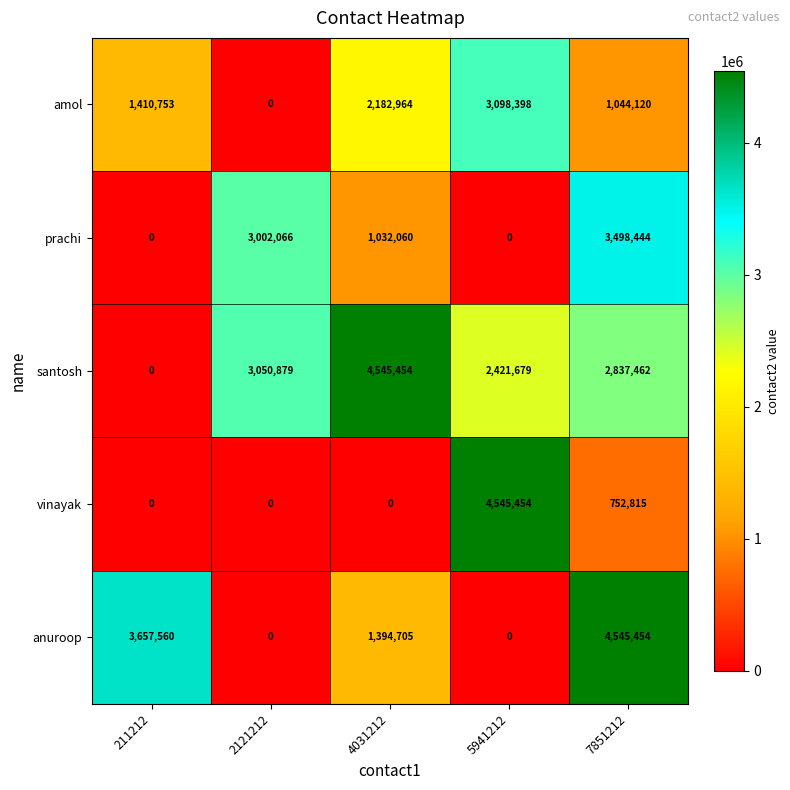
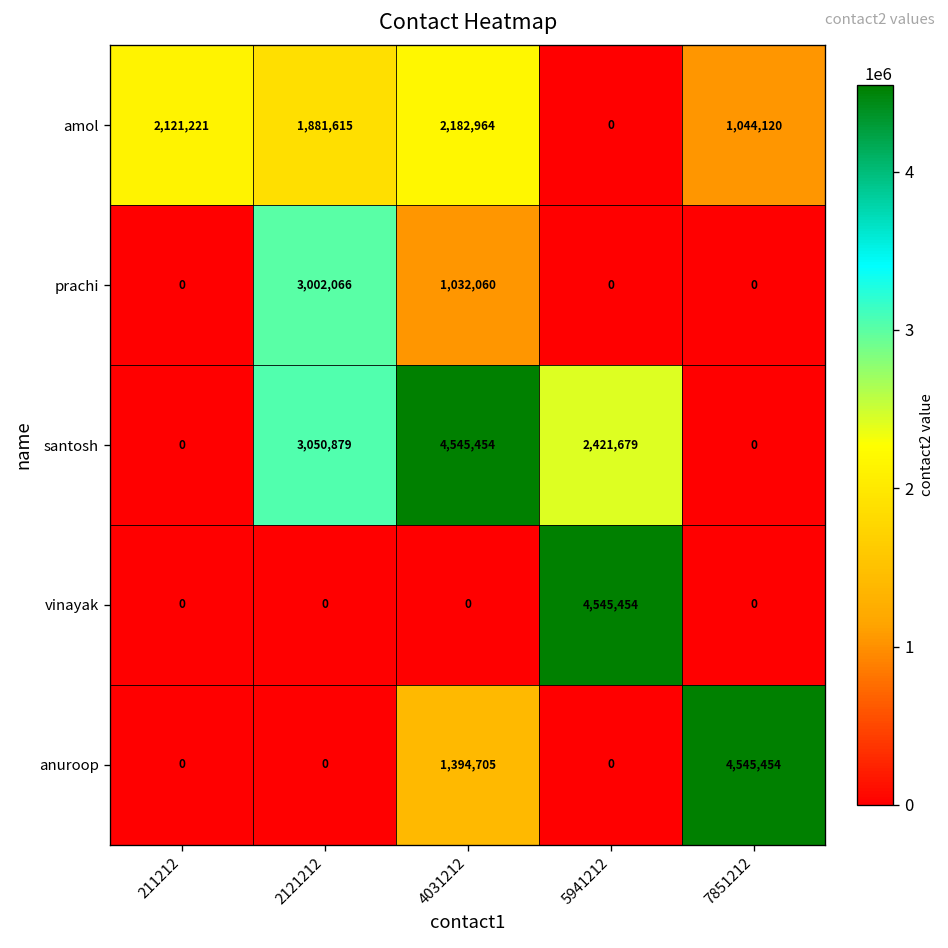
  {
    "amol": {
-     "211212": "1,410,753",
-     "2121212": "0",
+     "211212": "2,121,221",
+     "2121212": "1,881,615",
      "4031212": "2,182,964",
-     "5941212": "3,098,398",
+     "5941212": "0",
      "7851212": "1,044,120"
    },
    "prachi": {
      "211212": "0",
      "2121212": "3,002,066",
      "4031212": "1,032,060",
      "5941212": "0",
-     "7851212": "3,498,444"
+     "7851212": "0"
    },
    "santosh": {
      "211212": "0",
      "2121212": "3,050,879",
      "4031212": "4,545,454",
      "5941212": "2,421,679",
-     "7851212": "2,837,462"
+     "7851212": "0"
    },
    "vinayak": {
      "211212": "0",
      "2121212": "0",
      "4031212": "0",
      "5941212": "4,545,454",
-     "7851212": "752,815"
+     "7851212": "0"
    },
    "anuroop": {
-     "211212": "3,657,560",
+     "211212": "0",
      "2121212": "0",
      "4031212": "1,394,705",
      "5941212": "0",
      "7851212": "4,545,454"
    }
  }
